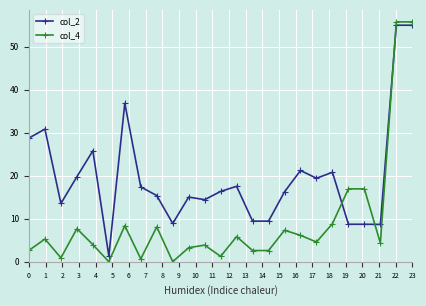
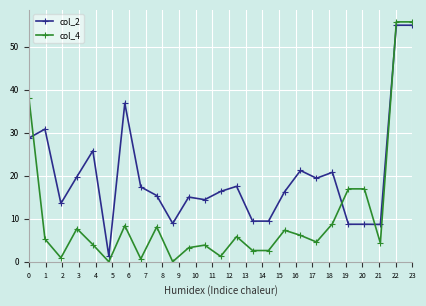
  {
    "col_2": {
      "0": 29,
      "23": 55
    },
    "col_4": {
-     "0": 3,
+     "0": 38,
      "23": 56
    }
  }
